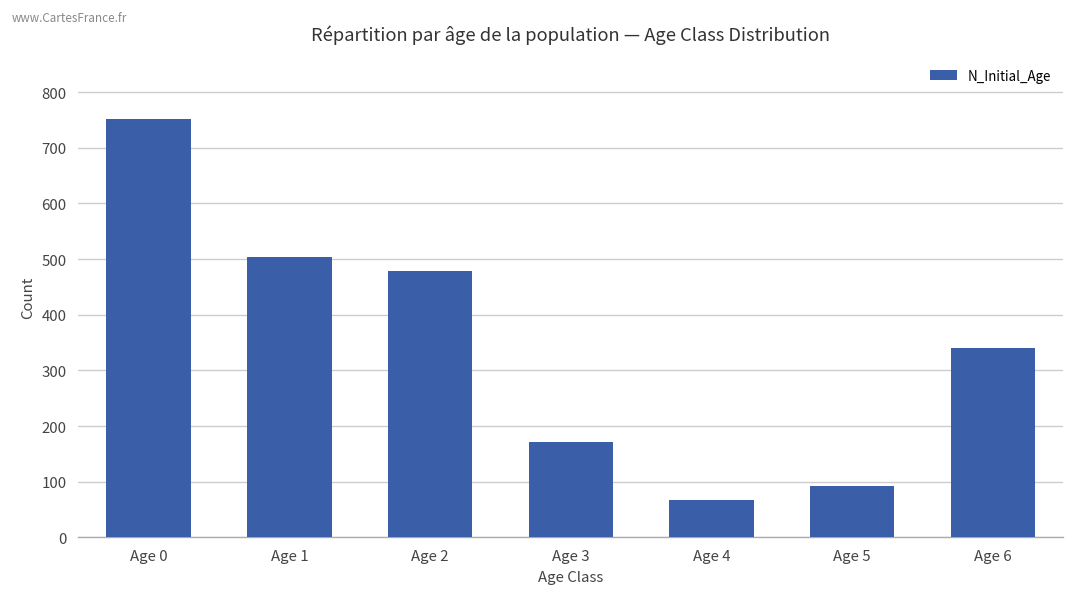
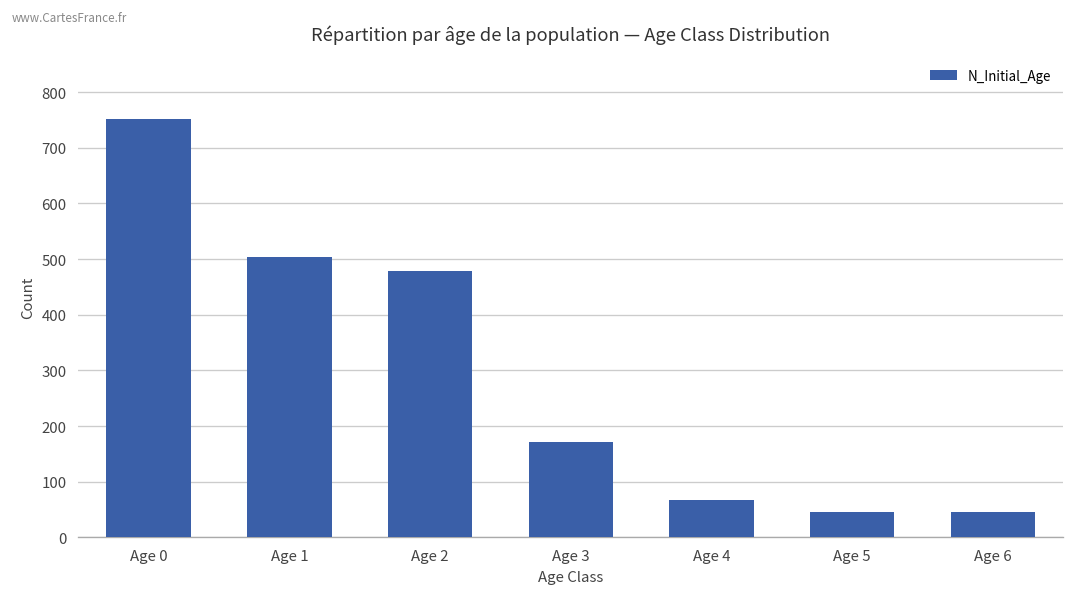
  {
    "Age 0": 750,
    "Age 1": 500,
    "Age 2": 480,
    "Age 3": 170,
    "Age 4": 70,
-   "Age 5": 90,
-   "Age 6": 340
+   "Age 5": 50,
+   "Age 6": 50
  }
